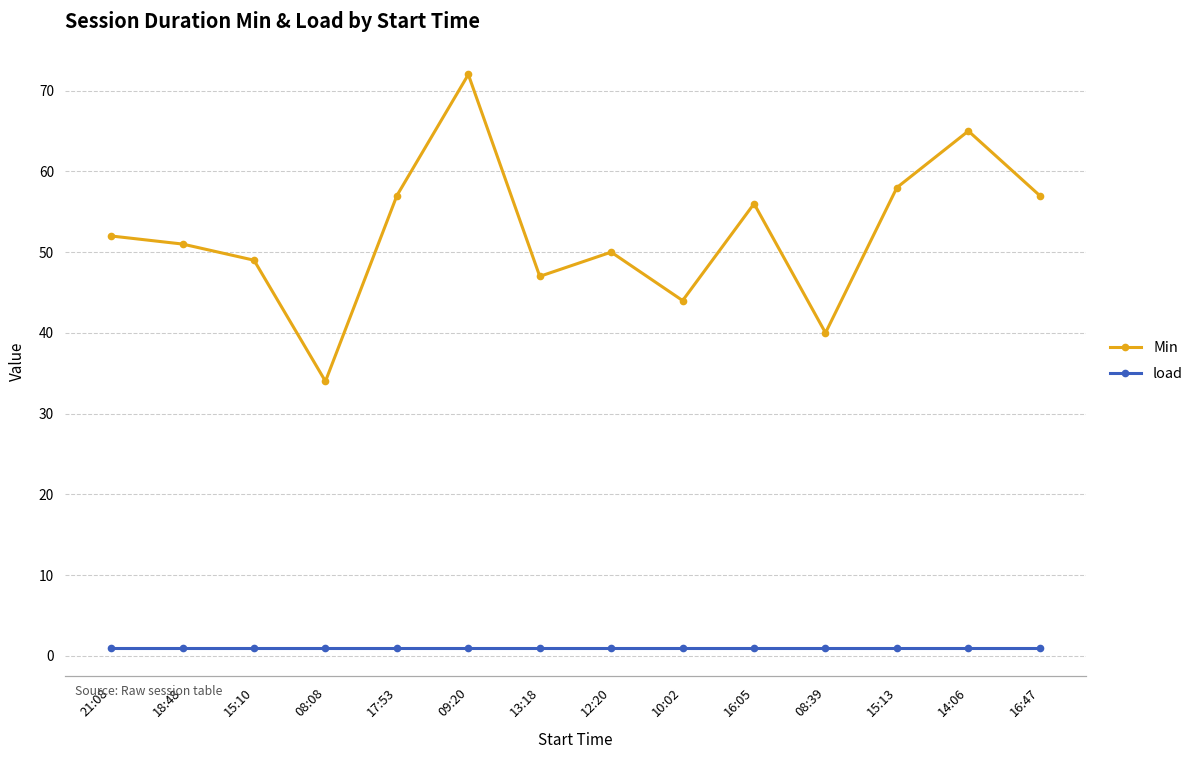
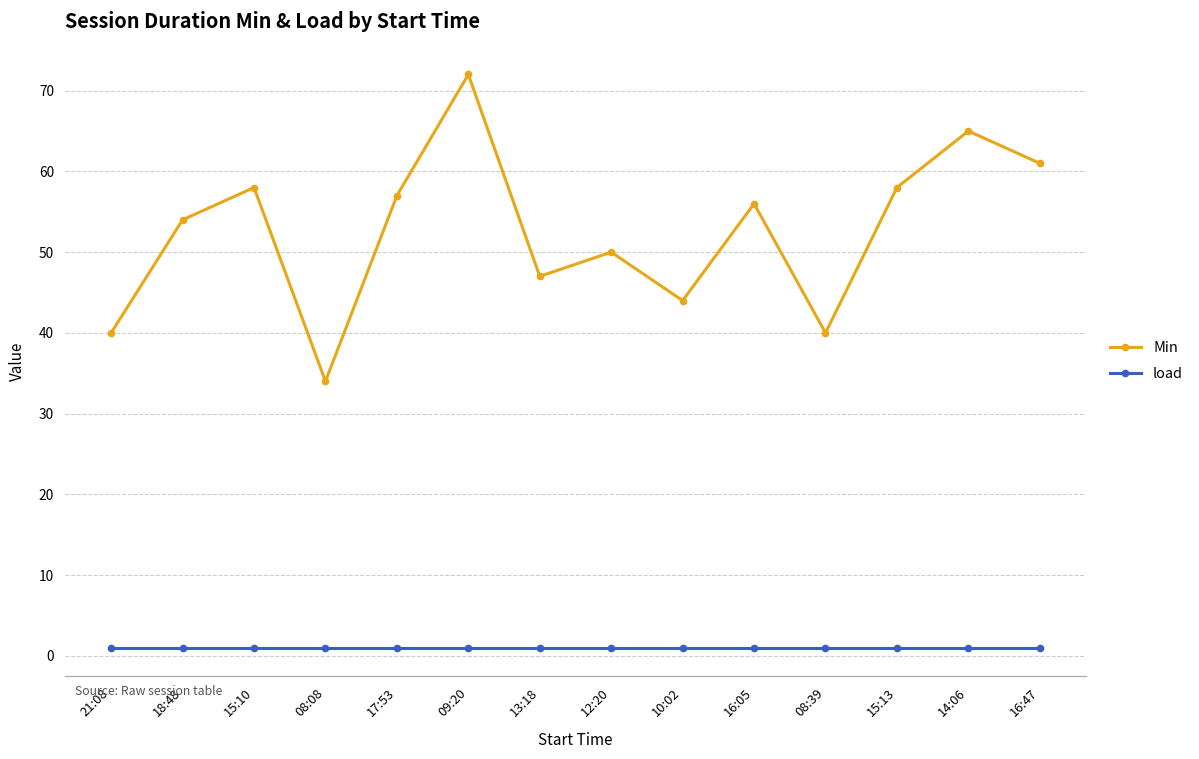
  {
    "Min": {
-     "21:08": 52,
-     "18:48": 51,
-     "15:10": 49,
+     "21:08": 40,
+     "18:48": 54,
+     "15:10": 58,
      "08:08": 34,
      "17:53": 57,
      "09:20": 72,
      "13:18": 47,
      "12:20": 50,
      "10:02": 44,
      "16:05": 56,
      "08:39": 40,
      "15:13": 58,
      "14:06": 65,
-     "16:47": 57
+     "16:47": 61
    },
    "load": {
      "21:08": 1,
      "18:48": 1,
      "15:10": 1,
      "08:08": 1,
      "17:53": 1,
      "09:20": 1,
      "13:18": 1,
      "12:20": 1,
      "10:02": 1,
      "16:05": 1,
      "08:39": 1,
      "15:13": 1,
      "14:06": 1,
      "16:47": 1
    }
  }
